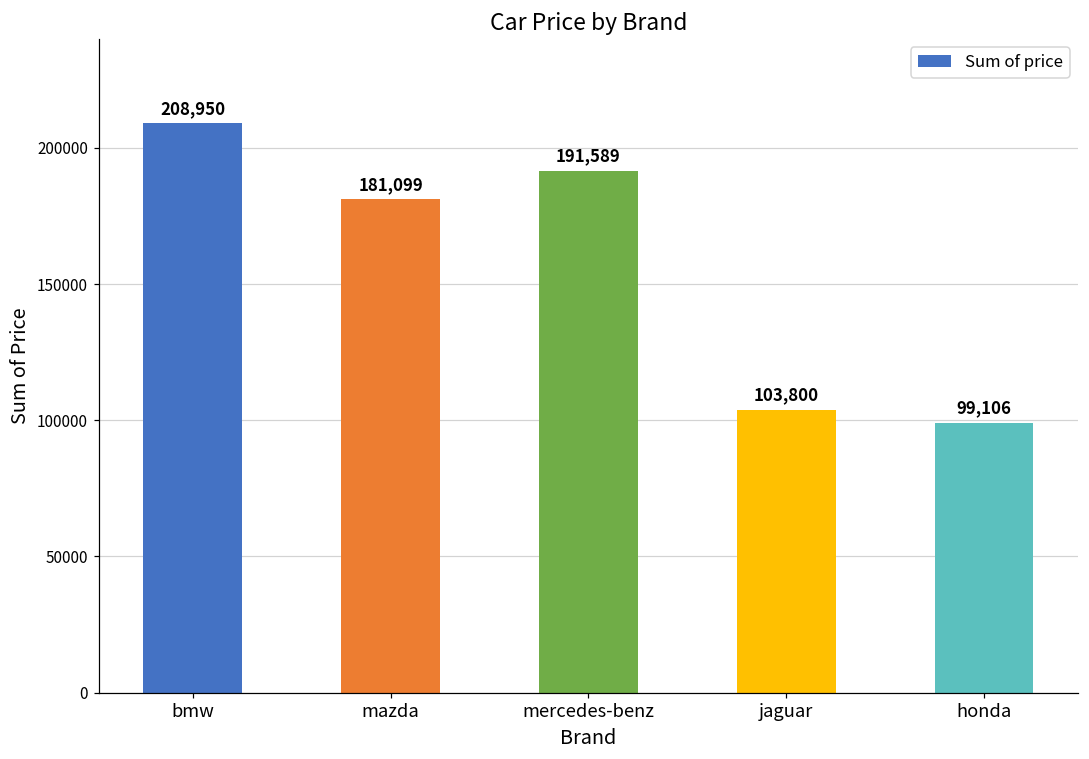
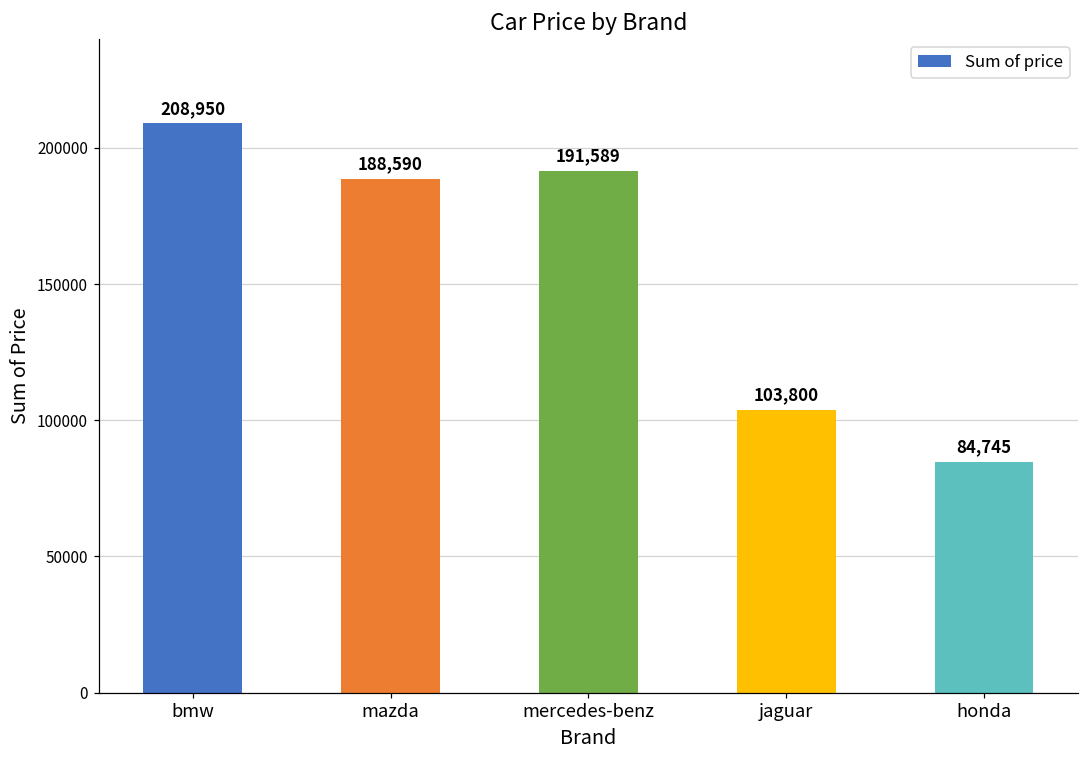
  {
    "bmw": "208,950",
-   "mazda": "181,099",
+   "mazda": "188,590",
    "mercedes-benz": "191,589",
    "jaguar": "103,800",
-   "honda": "99,106"
+   "honda": "84,745"
  }
